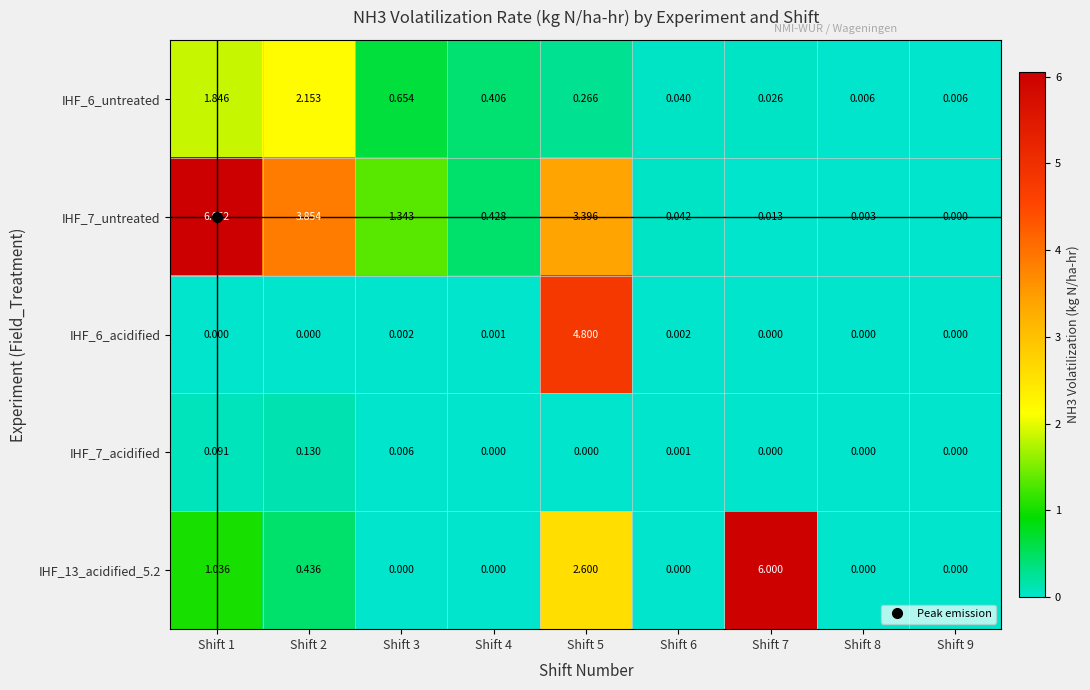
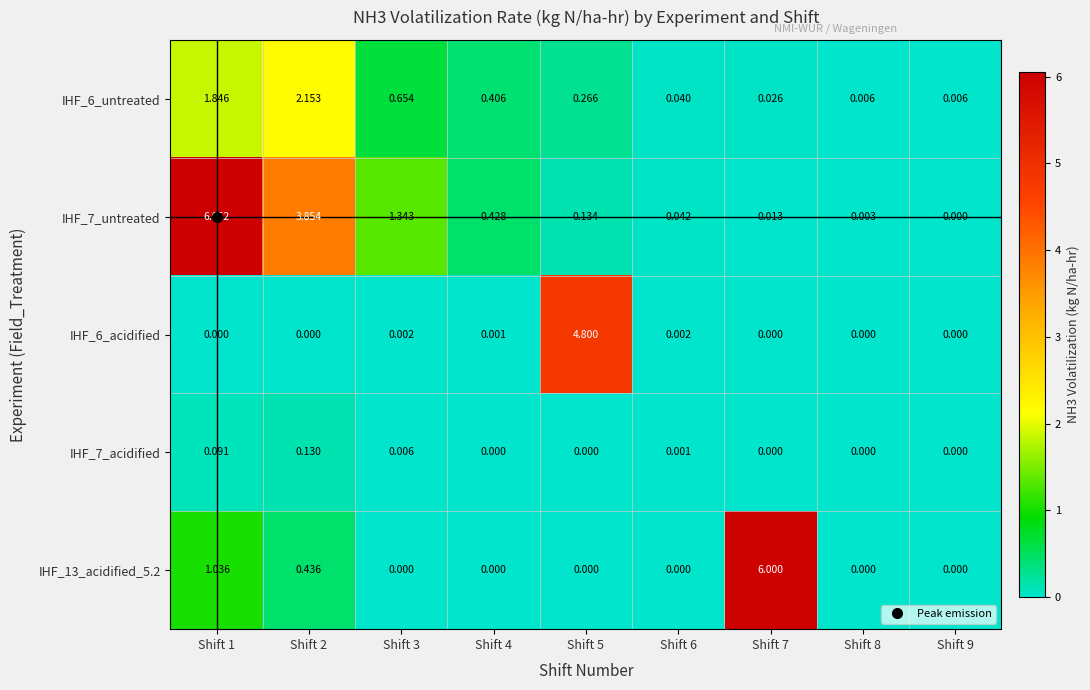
  {
    "IHF_6_untreated": {
      "Shift 1": 1.846,
      "Shift 2": 2.153,
      "Shift 3": 0.654,
      "Shift 4": 0.406,
      "Shift 5": 0.266,
      "Shift 6": 0.040,
      "Shift 7": 0.026,
      "Shift 8": 0.006,
      "Shift 9": 0.006
    },
    "IHF_7_untreated": {
      "Shift 2": 3.854,
      "Shift 3": 1.343,
      "Shift 4": 0.428,
-     "Shift 5": 3.396,
+     "Shift 5": 0.134,
      "Shift 6": 0.042,
      "Shift 7": 0.013,
      "Shift 8": 0.003,
      "Shift 9": 0.000
    },
    "IHF_6_acidified": {
      "Shift 1": 0.000,
      "Shift 2": 0.000,
      "Shift 3": 0.002,
      "Shift 4": 0.001,
      "Shift 5": 4.800,
      "Shift 6": 0.002,
      "Shift 7": 0.000,
      "Shift 8": 0.000,
      "Shift 9": 0.000
    },
    "IHF_7_acidified": {
      "Shift 1": 0.091,
      "Shift 2": 0.130,
      "Shift 3": 0.006,
      "Shift 4": 0.000,
      "Shift 5": 0.000,
      "Shift 6": 0.001,
      "Shift 7": 0.000,
      "Shift 8": 0.000,
      "Shift 9": 0.000
    },
    "IHF_13_acidified_5.2": {
      "Shift 1": 1.036,
      "Shift 2": 0.436,
      "Shift 3": 0.000,
      "Shift 4": 0.000,
-     "Shift 5": 2.600,
+     "Shift 5": 0.000,
      "Shift 6": 0.000,
      "Shift 7": 6.000,
      "Shift 8": 0.000,
      "Shift 9": 0.000
    }
  }
